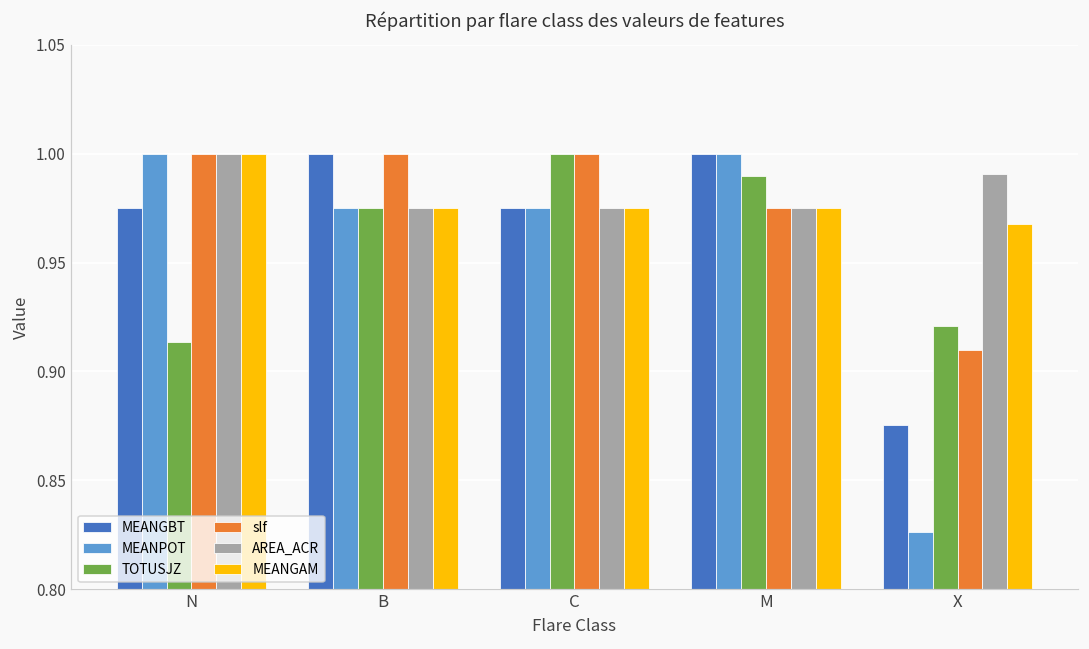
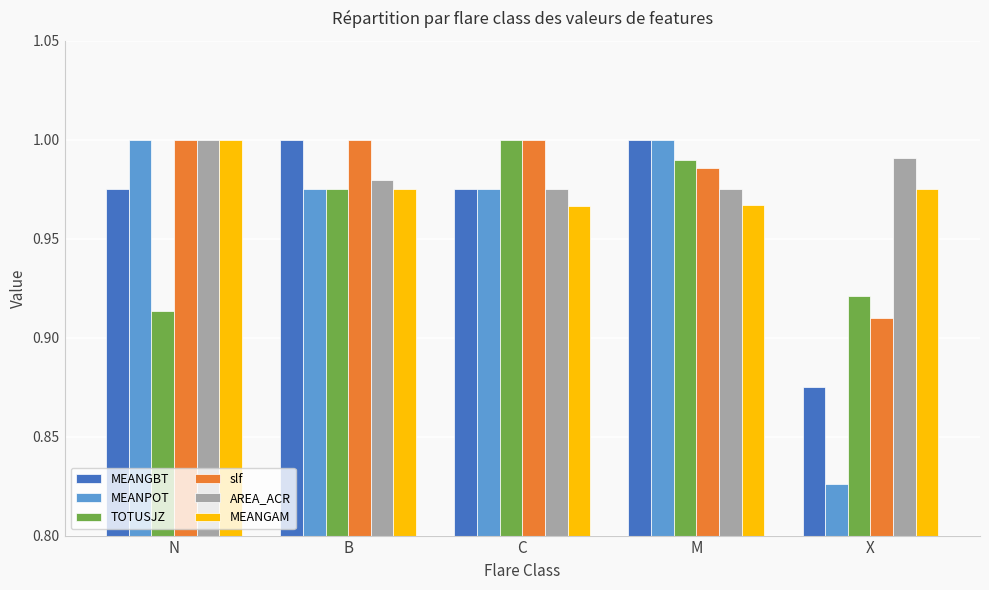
  {
    "TOTUSJZ": {
      "N": 0.914,
      "B": 0.975,
      "C": 1.000,
      "M": 0.990,
      "X": 0.921
    },
    "slf": {
      "N": 1.000,
      "B": 1.000,
      "C": 1.000,
-     "M": 0.975,
+     "M": 0.986,
      "X": 0.910
    },
    "AREA_ACR": {
      "N": 1.000,
-     "B": 0.975,
+     "B": 0.980,
      "C": 0.975,
      "M": 0.975,
      "X": 0.991
    },
    "MEANGAM": {
      "N": 1.000,
      "B": 0.975,
-     "C": 0.975,
-     "M": 0.975,
-     "X": 0.968
+     "C": 0.967,
+     "M": 0.967,
+     "X": 0.975
    }
  }
